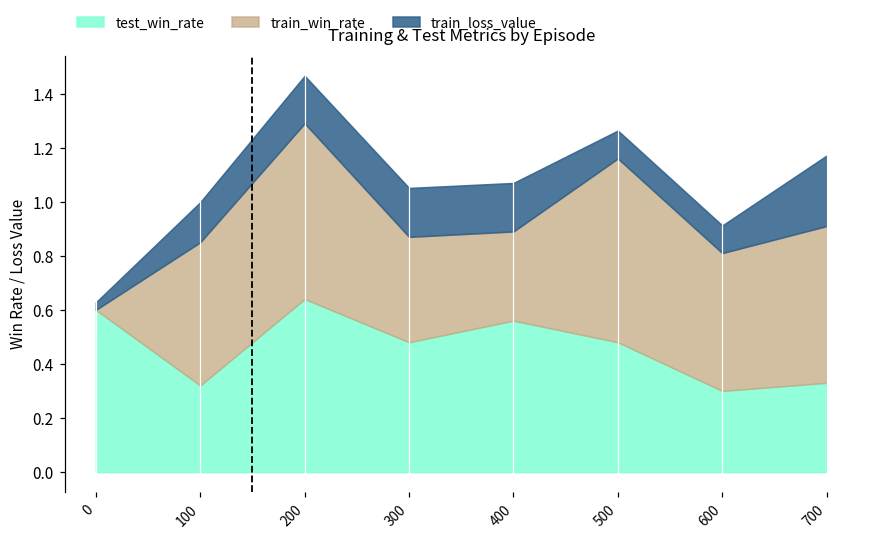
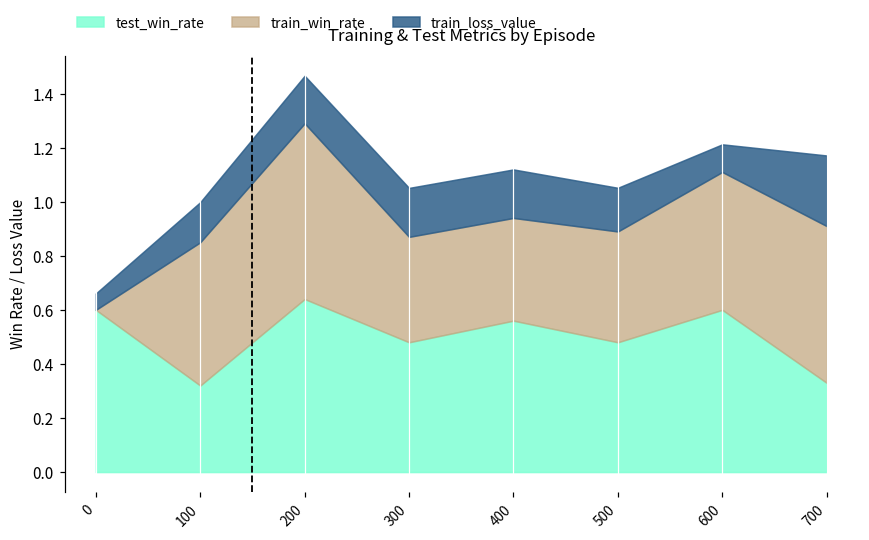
  {
    "test_win_rate": {
      "100": 0.32,
      "200": 0.64,
      "300": 0.48,
      "400": 0.56,
      "500": 0.48,
-     "600": 0.3,
+     "600": 0.6,
      "700": 0.33
    },
    "train_win_rate": {
      "100": 0.53,
      "200": 0.65,
      "300": 0.39,
-     "400": 0.33,
-     "500": 0.68,
+     "400": 0.38,
+     "500": 0.41,
      "600": 0.51,
      "700": 0.58
    },
    "train_loss_value": {
-     "0": 0.03,
+     "0": 0.06,
      "100": 0.15,
      "200": 0.18,
      "300": 0.18,
      "400": 0.18,
-     "500": 0.10,
+     "500": 0.16,
      "600": 0.10,
      "700": 0.26
    }
  }
